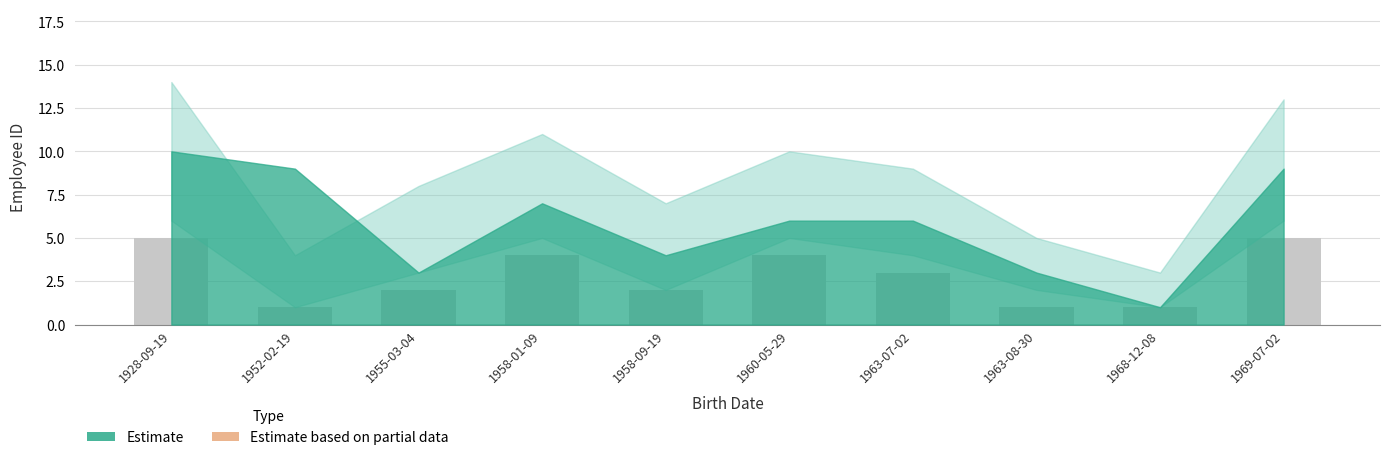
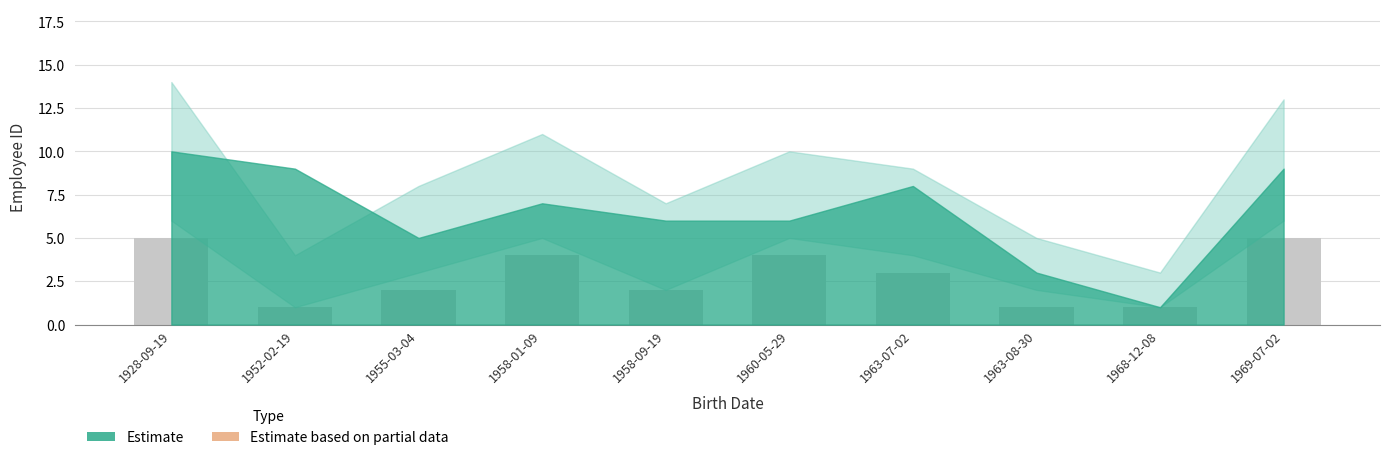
  {
    "Estimate": {
      "1928-09-19": 10,
      "1952-02-19": 9,
-     "1955-03-04": 3,
+     "1955-03-04": 5,
      "1958-01-09": 7,
-     "1958-09-19": 4,
+     "1958-09-19": 6,
      "1960-05-29": 6,
-     "1963-07-02": 6,
+     "1963-07-02": 8,
      "1963-08-30": 3,
      "1968-12-08": 1,
      "1969-07-02": 9
    }
  }
